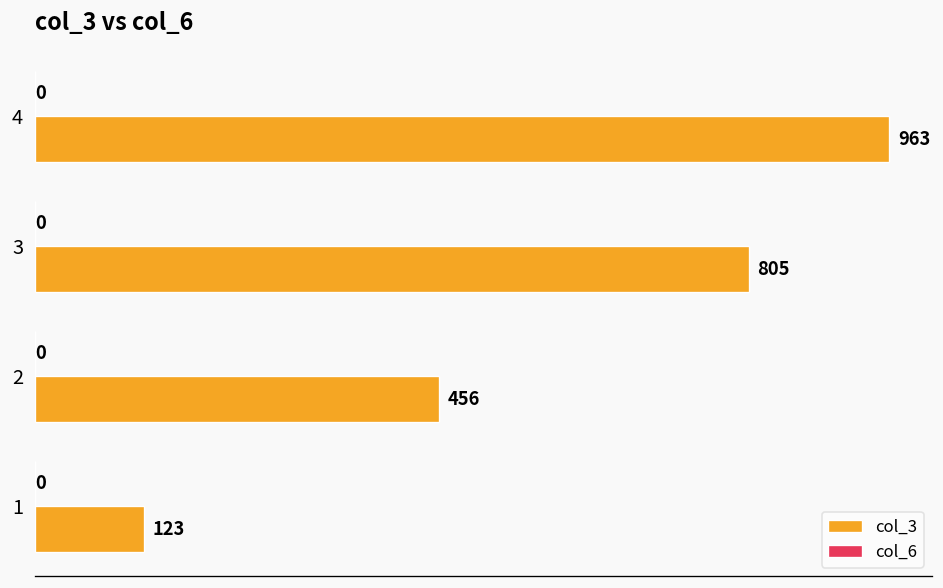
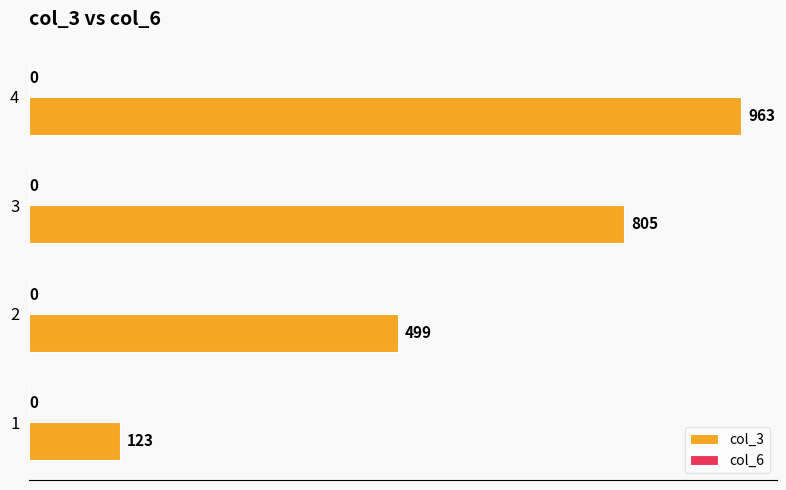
  {
    "col_3": {
      "4": 963,
      "3": 805,
-     "2": 456,
+     "2": 499,
      "1": 123
    },
    "col_6": {
      "4": 0,
      "3": 0,
      "2": 0,
      "1": 0
    }
  }
